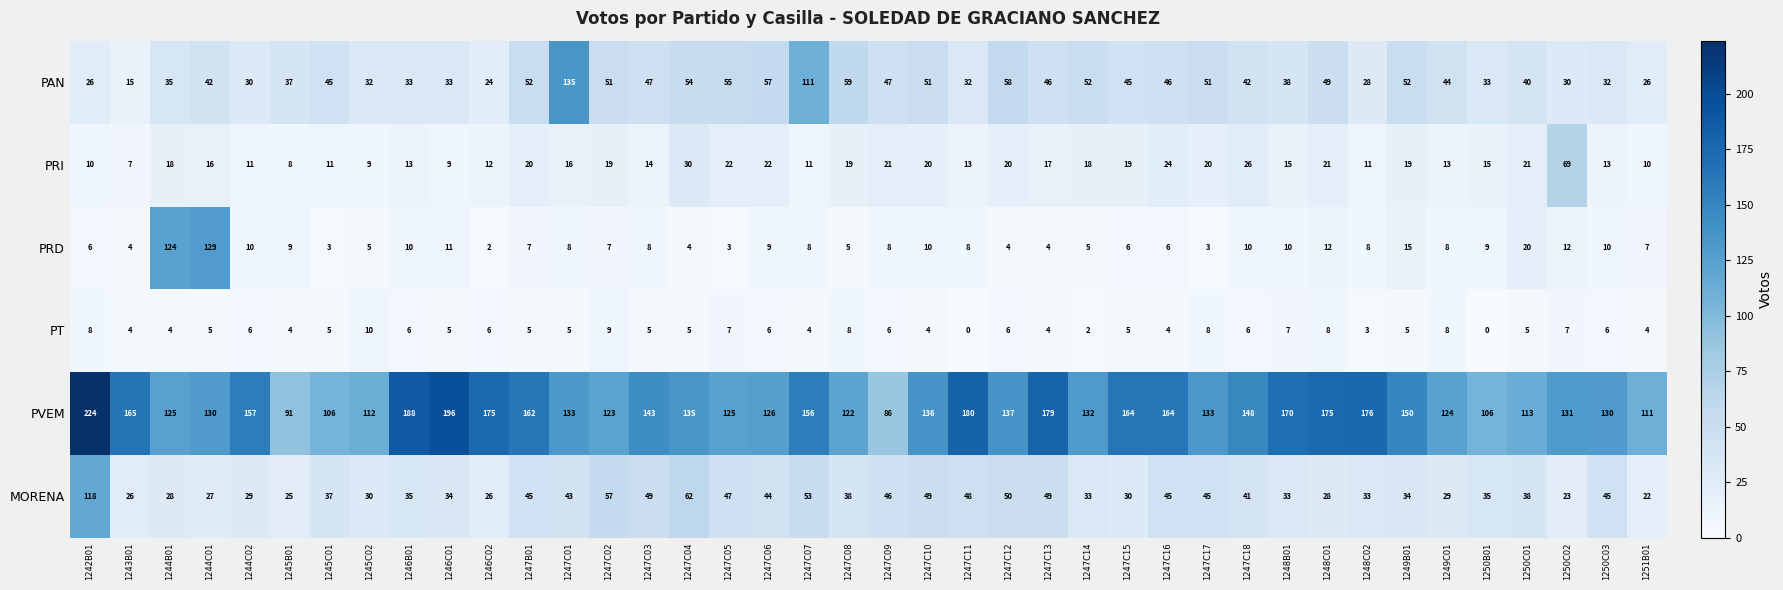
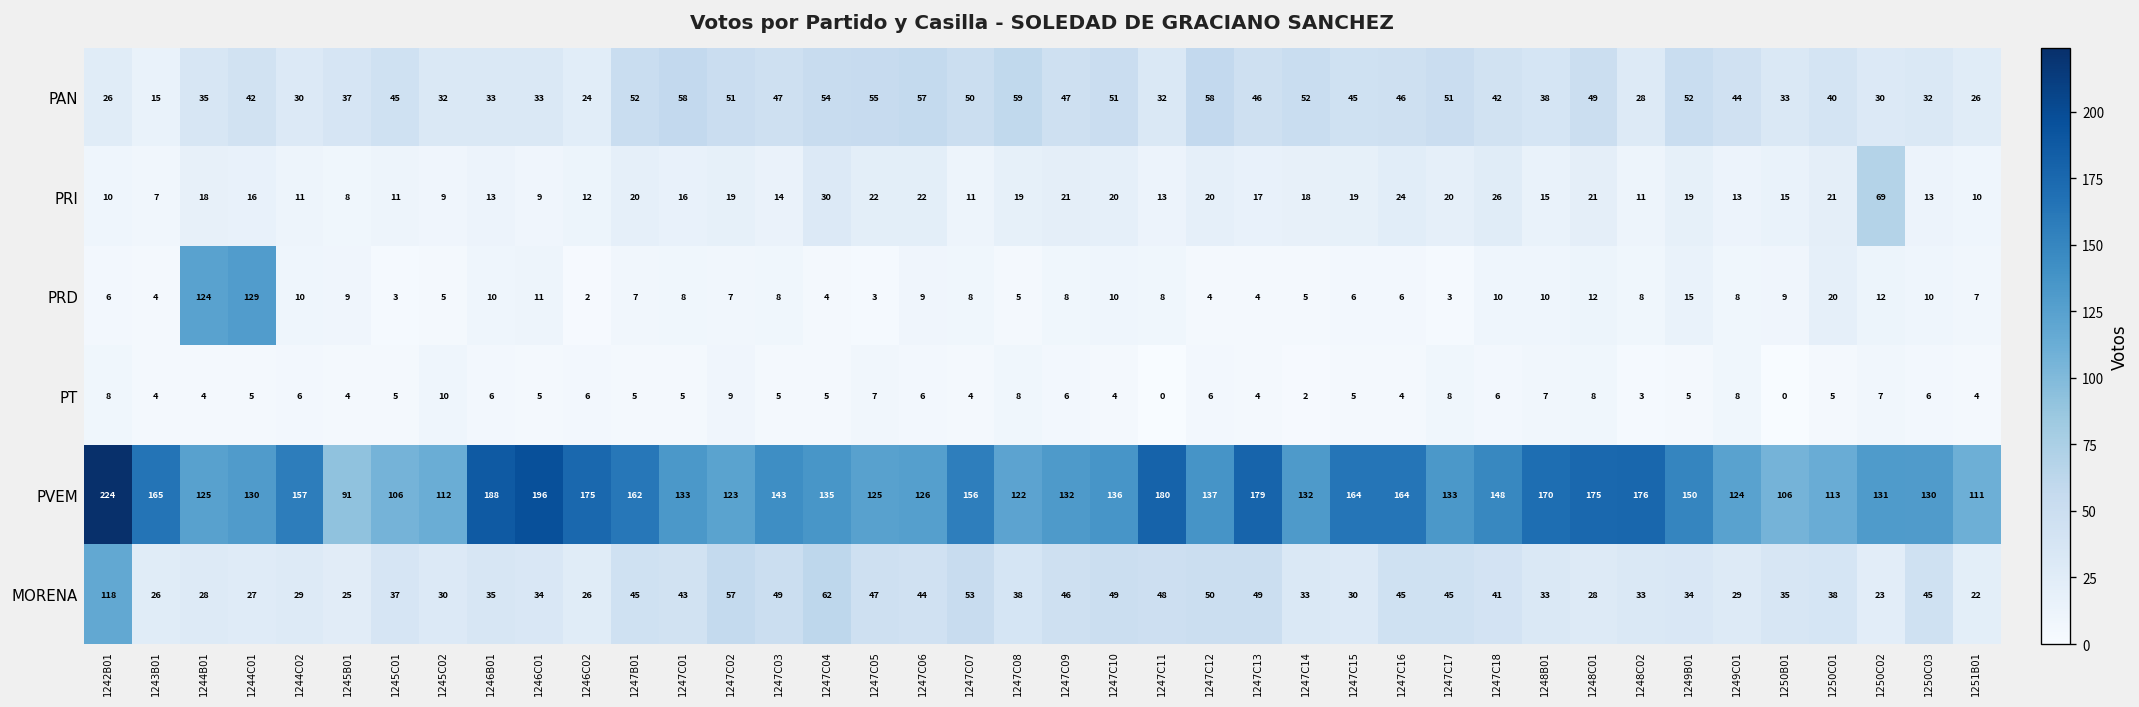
  {
    "PAN": {
      "1242B01": 26,
      "1243B01": 15,
      "1244B01": 35,
      "1244C01": 42,
      "1244C02": 30,
      "1245B01": 37,
      "1245C01": 45,
      "1245C02": 32,
      "1246B01": 33,
      "1246C01": 33,
      "1246C02": 24,
      "1247B01": 52,
-     "1247C01": 135,
+     "1247C01": 58,
      "1247C02": 51,
      "1247C03": 47,
      "1247C04": 54,
      "1247C05": 55,
      "1247C06": 57,
-     "1247C07": 111,
+     "1247C07": 50,
      "1247C08": 59,
      "1247C09": 47,
      "1247C10": 51,
      "1247C11": 32,
      "1247C12": 58,
      "1247C13": 46,
      "1247C14": 52,
      "1247C15": 45,
      "1247C16": 46,
      "1247C17": 51,
      "1247C18": 42,
      "1248B01": 38,
      "1248C01": 49,
      "1248C02": 28,
      "1249B01": 52,
      "1249C01": 44,
      "1250B01": 33,
      "1250C01": 40,
      "1250C02": 30,
      "1250C03": 32,
      "1251B01": 26
    },
    "PVEM": {
      "1242B01": 224,
      "1243B01": 165,
      "1244B01": 125,
      "1244C01": 130,
      "1244C02": 157,
      "1245B01": 91,
      "1245C01": 106,
      "1245C02": 112,
      "1246B01": 188,
      "1246C01": 196,
      "1246C02": 175,
      "1247B01": 162,
      "1247C01": 133,
      "1247C02": 123,
      "1247C03": 143,
      "1247C04": 135,
      "1247C05": 125,
      "1247C06": 126,
      "1247C07": 156,
      "1247C08": 122,
-     "1247C09": 86,
+     "1247C09": 132,
      "1247C10": 136,
      "1247C11": 180,
      "1247C12": 137,
      "1247C13": 179,
      "1247C14": 132,
      "1247C15": 164,
      "1247C16": 164,
      "1247C17": 133,
      "1247C18": 148,
      "1248B01": 170,
      "1248C01": 175,
      "1248C02": 176,
      "1249B01": 150,
      "1249C01": 124,
      "1250B01": 106,
      "1250C01": 113,
      "1250C02": 131,
      "1250C03": 130,
      "1251B01": 111
    }
  }
